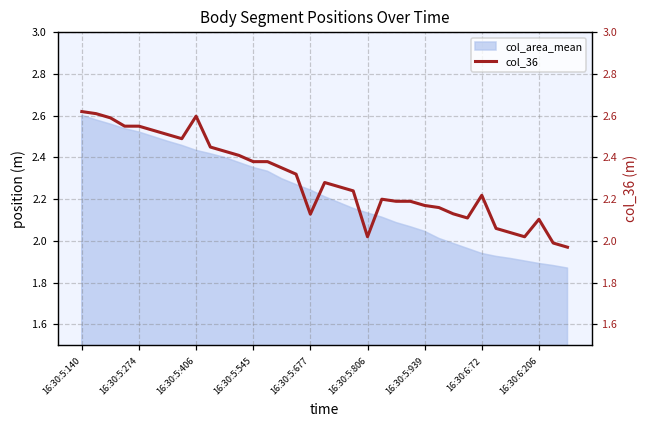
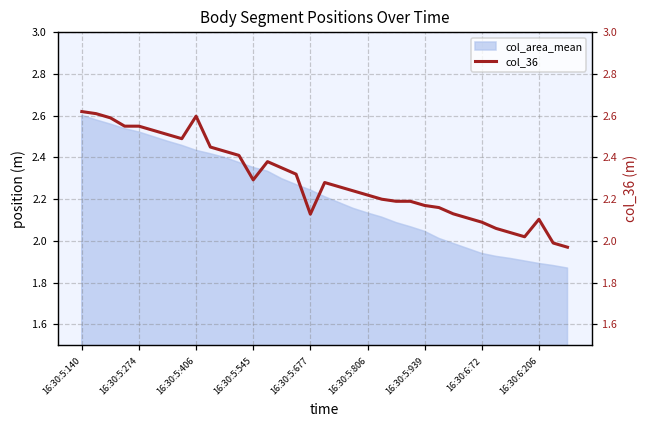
  {
    "col_area_mean": {
      "16:30:5:140": 2.60,
      "16:30:5:274": 2.52,
      "16:30:5:406": 2.43,
      "16:30:5:545": 2.35,
      "16:30:5:677": 2.24,
      "16:30:5:806": 2.13,
      "16:30:5:939": 2.05,
      "16:30:6:72": 1.94,
      "16:30:6:206": 1.89
    },
    "col_36": {
      "16:30:5:140": 2.62,
      "16:30:5:274": 2.55,
      "16:30:5:406": 2.60,
-     "16:30:5:545": 2.38,
+     "16:30:5:545": 2.29,
      "16:30:5:677": 2.13,
-     "16:30:5:806": 2.02,
+     "16:30:5:806": 2.22,
      "16:30:5:939": 2.17,
-     "16:30:6:72": 2.22,
+     "16:30:6:72": 2.09,
      "16:30:6:206": 2.10
    }
  }
